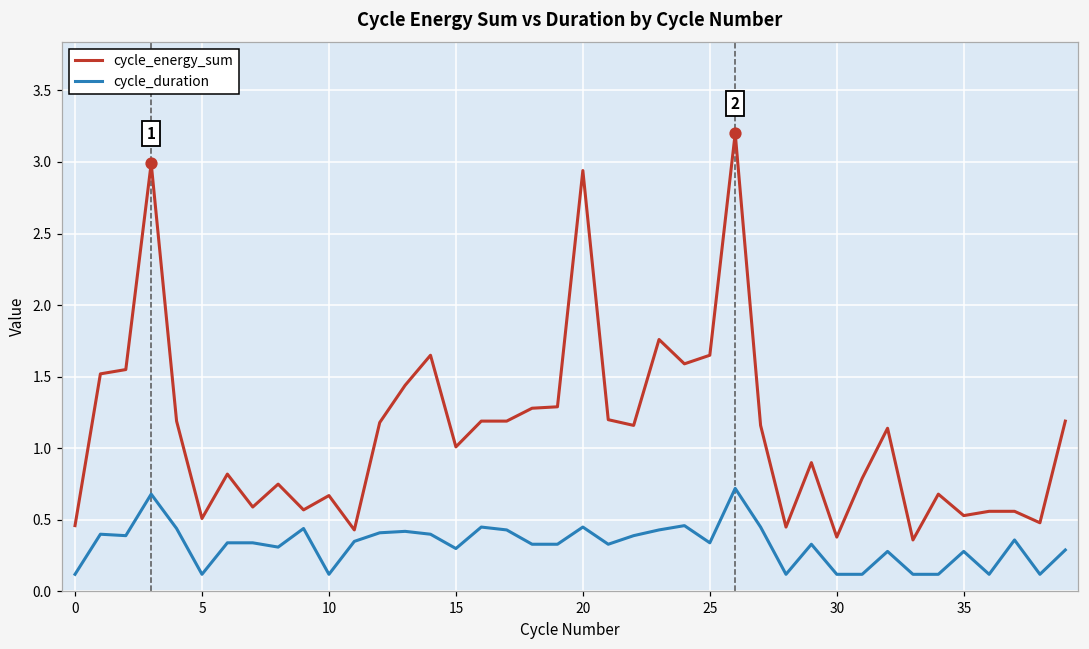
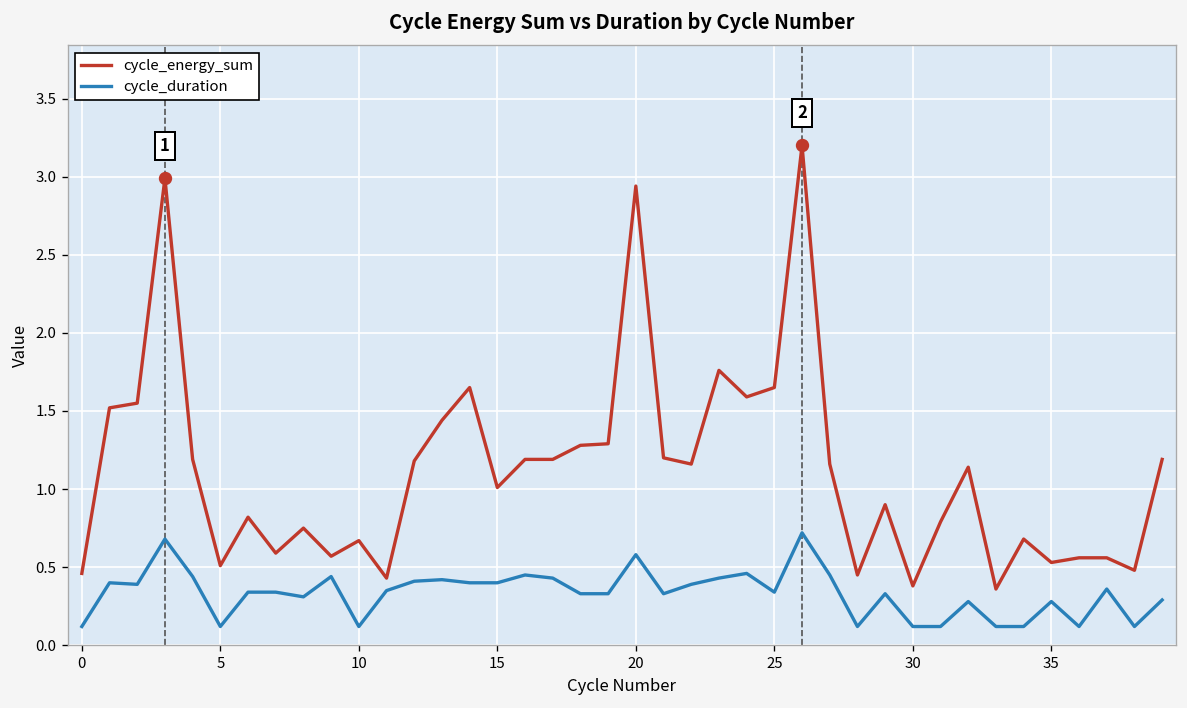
  {
    "cycle_duration": {
      "0": 0.12,
      "5": 0.12,
      "10": 0.12,
-     "15": 0.3,
-     "20": 0.45,
+     "15": 0.4,
+     "20": 0.58,
      "25": 0.34,
      "30": 0.12,
      "35": 0.28
    }
  }
